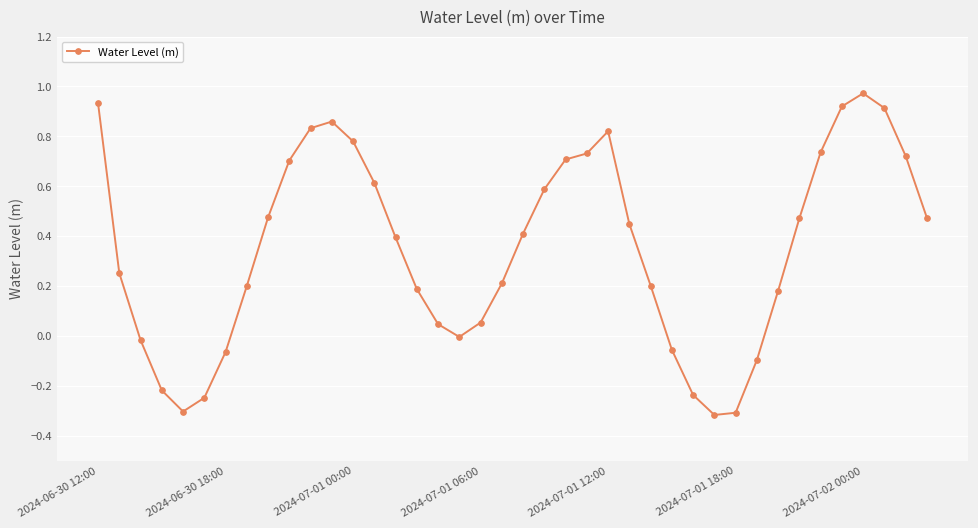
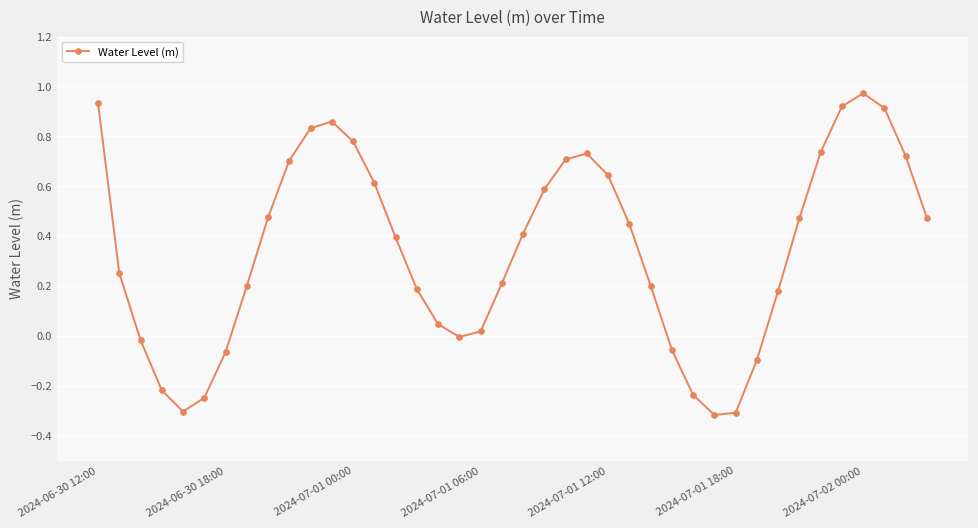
  {
    "2024-06-30 12:00": 0.93,
    "2024-06-30 18:00": -0.06,
    "2024-07-01 00:00": 0.78,
-   "2024-07-01 06:00": 0.05,
-   "2024-07-01 12:00": 0.82,
+   "2024-07-01 06:00": 0.02,
+   "2024-07-01 12:00": 0.64,
    "2024-07-01 18:00": -0.31,
    "2024-07-02 00:00": 0.97
  }
